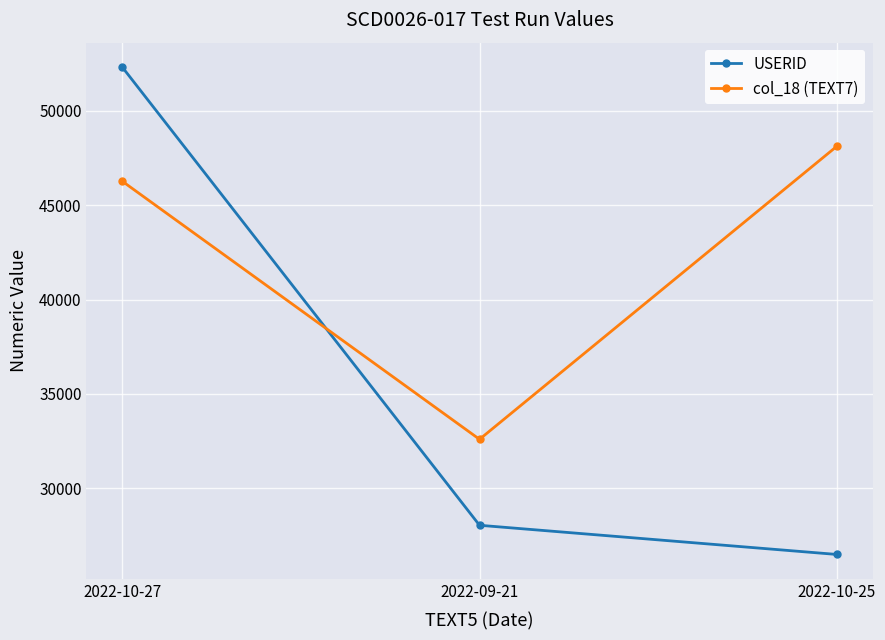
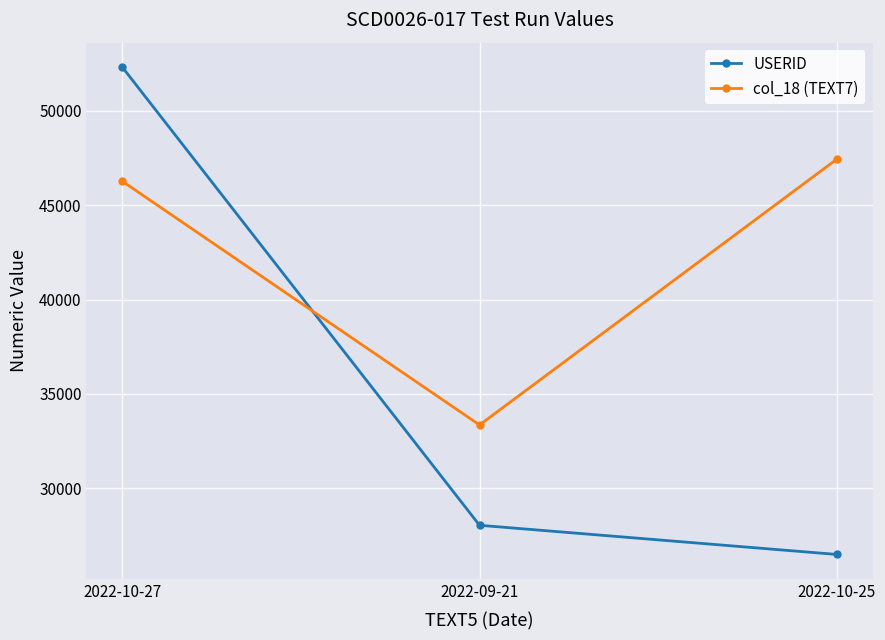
  {
    "USERID": {
      "2022-10-27": 52300,
      "2022-09-21": 28000,
      "2022-10-25": 26500
    },
    "col_18 (TEXT7)": {
      "2022-10-27": 46300,
-     "2022-09-21": 32600,
-     "2022-10-25": 48100
+     "2022-09-21": 33300,
+     "2022-10-25": 47400
    }
  }
